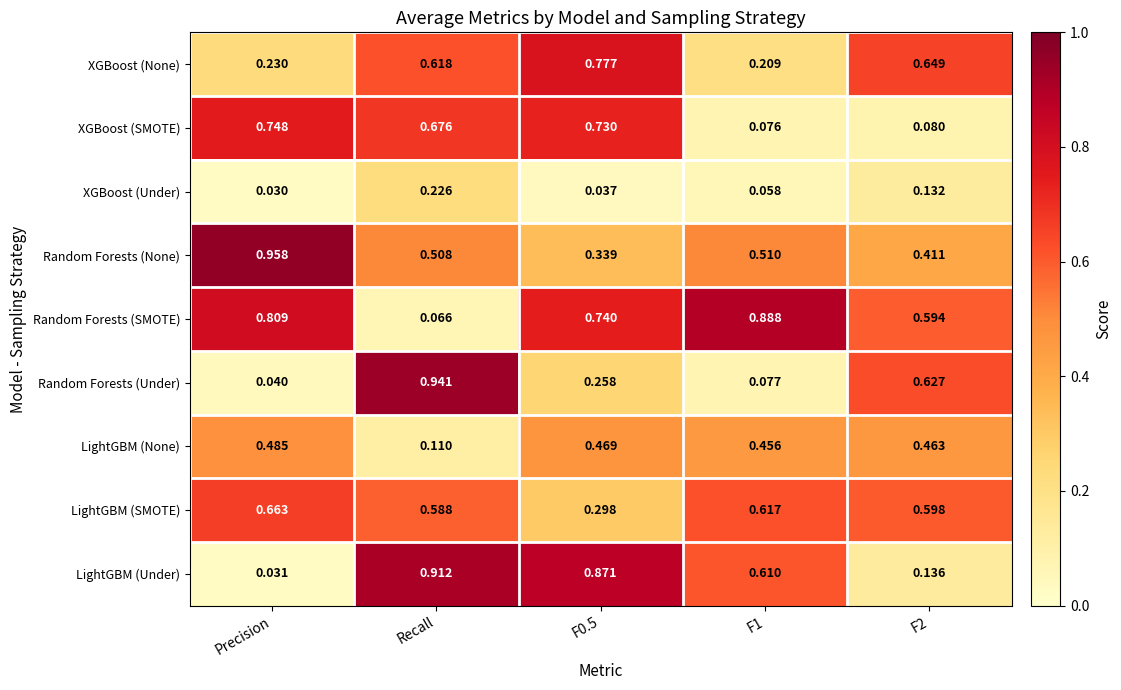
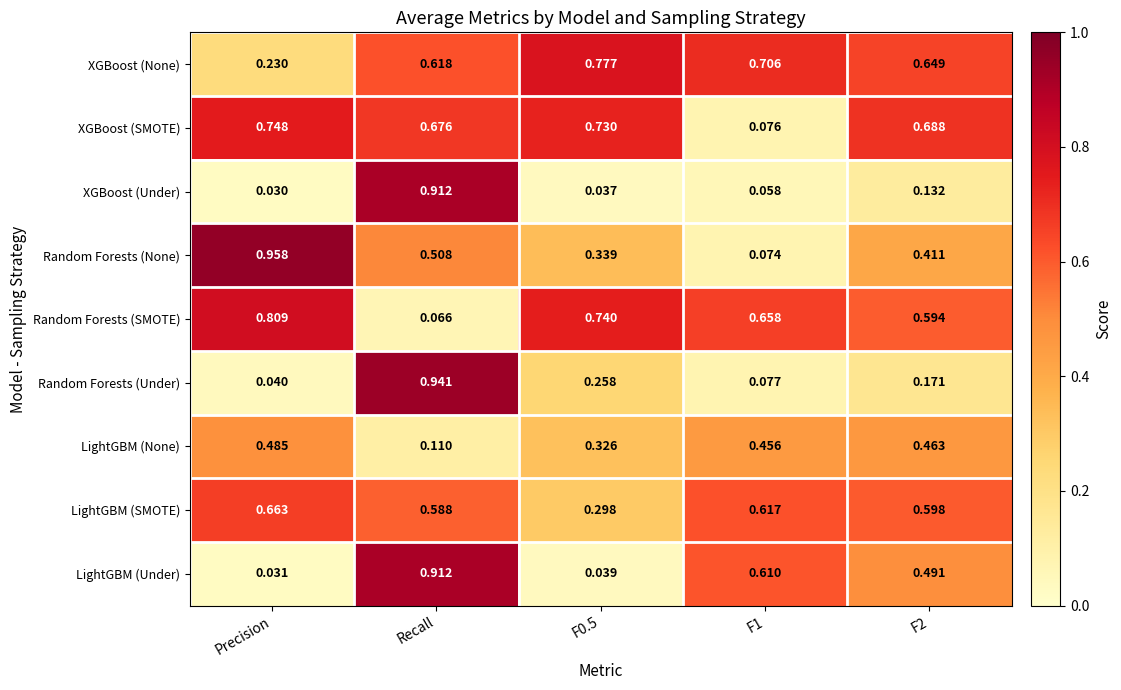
  {
    "XGBoost (None)": {
      "Precision": 0.230,
      "Recall": 0.618,
      "F0.5": 0.777,
-     "F1": 0.209,
+     "F1": 0.706,
      "F2": 0.649
    },
    "XGBoost (SMOTE)": {
      "Precision": 0.748,
      "Recall": 0.676,
      "F0.5": 0.730,
      "F1": 0.076,
-     "F2": 0.080
+     "F2": 0.688
    },
    "XGBoost (Under)": {
      "Precision": 0.030,
-     "Recall": 0.226,
+     "Recall": 0.912,
      "F0.5": 0.037,
      "F1": 0.058,
      "F2": 0.132
    },
    "Random Forests (None)": {
      "Precision": 0.958,
      "Recall": 0.508,
      "F0.5": 0.339,
-     "F1": 0.510,
+     "F1": 0.074,
      "F2": 0.411
    },
    "Random Forests (SMOTE)": {
      "Precision": 0.809,
      "Recall": 0.066,
      "F0.5": 0.740,
-     "F1": 0.888,
+     "F1": 0.658,
      "F2": 0.594
    },
    "Random Forests (Under)": {
      "Precision": 0.040,
      "Recall": 0.941,
      "F0.5": 0.258,
      "F1": 0.077,
-     "F2": 0.627
+     "F2": 0.171
    },
    "LightGBM (None)": {
      "Precision": 0.485,
      "Recall": 0.110,
-     "F0.5": 0.469,
+     "F0.5": 0.326,
      "F1": 0.456,
      "F2": 0.463
    },
    "LightGBM (SMOTE)": {
      "Precision": 0.663,
      "Recall": 0.588,
      "F0.5": 0.298,
      "F1": 0.617,
      "F2": 0.598
    },
    "LightGBM (Under)": {
      "Precision": 0.031,
      "Recall": 0.912,
-     "F0.5": 0.871,
+     "F0.5": 0.039,
      "F1": 0.610,
-     "F2": 0.136
+     "F2": 0.491
    }
  }
